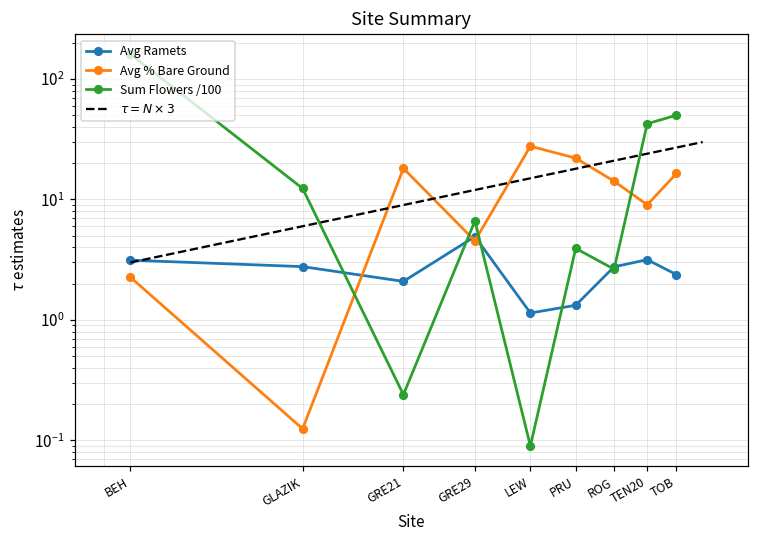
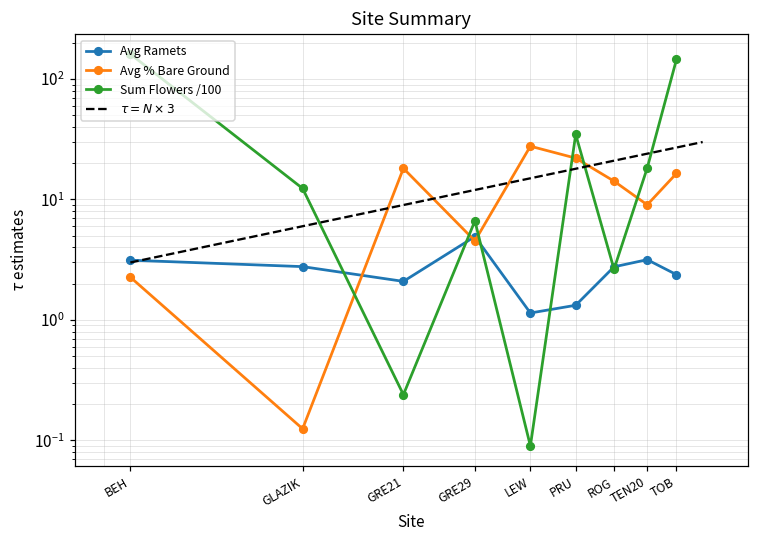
  {
    "Avg Ramets": {
      "GLAZIK": 2.8,
      "GRE21": 2.1,
      "GRE29": 5,
      "LEW": 1.1,
      "PRU": 1.3,
      "TEN20": 3.2,
      "TOB": 2.4
    },
    "Avg % Bare Ground": {
      "BEH": 2.3,
      "GLAZIK": 0.13,
      "GRE21": 18,
      "GRE29": 4.5,
      "LEW": 28,
      "PRU": 22,
      "ROG": 14,
      "TEN20": 9,
      "TOB": 16
    },
    "Sum Flowers /100": {
      "GLAZIK": 12,
      "GRE21": 0.24,
      "GRE29": 7,
      "LEW": 0.09,
-     "PRU": 3.9,
-     "TEN20": 43,
-     "TOB": 50
+     "PRU": 35,
+     "TEN20": 18,
+     "TOB": 150
    }
  }
